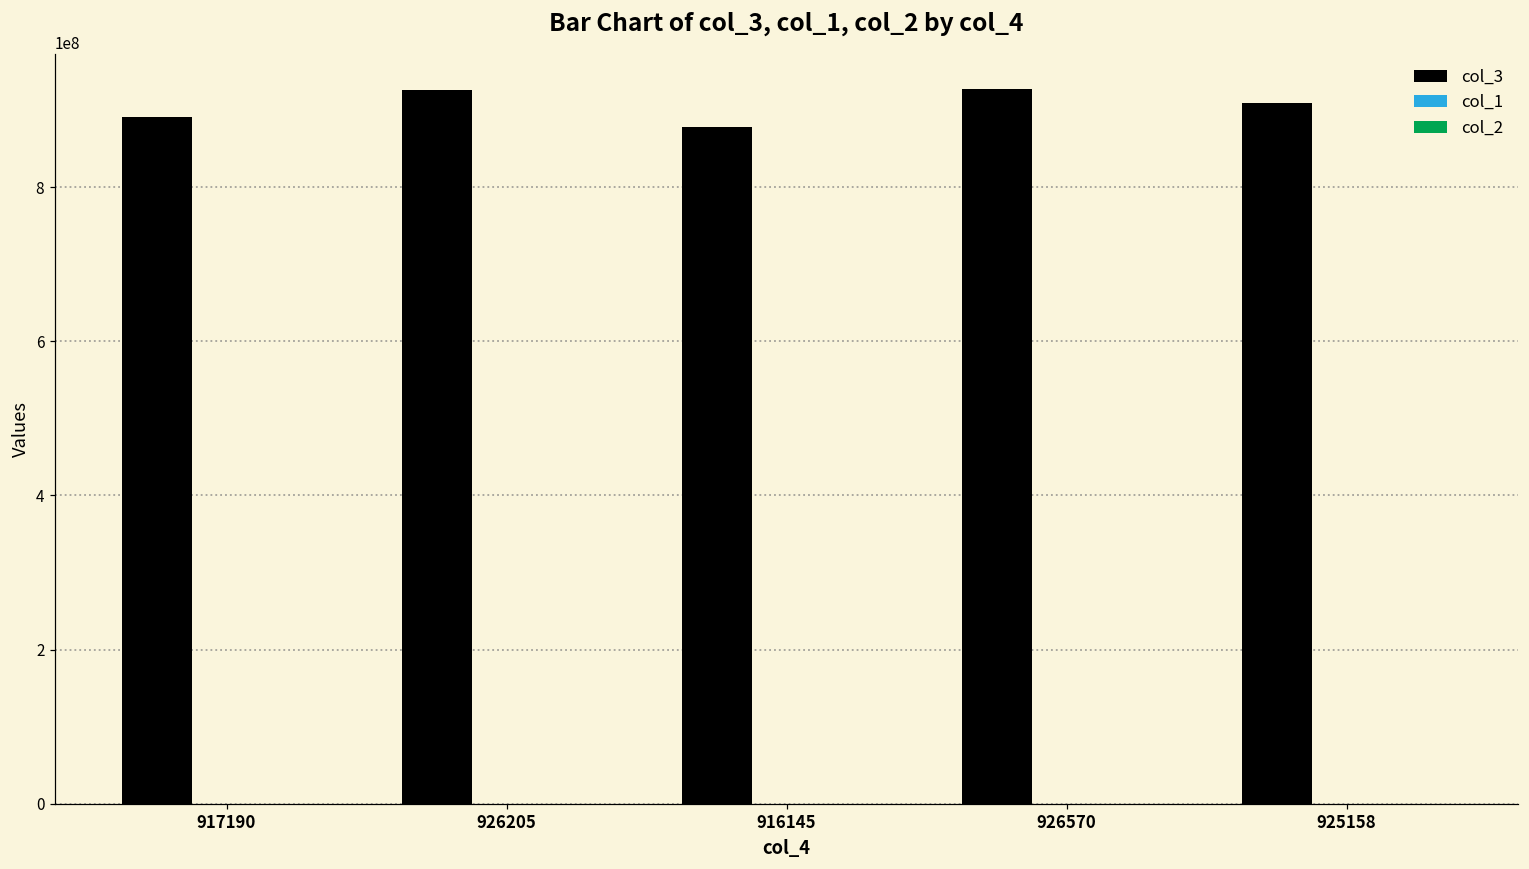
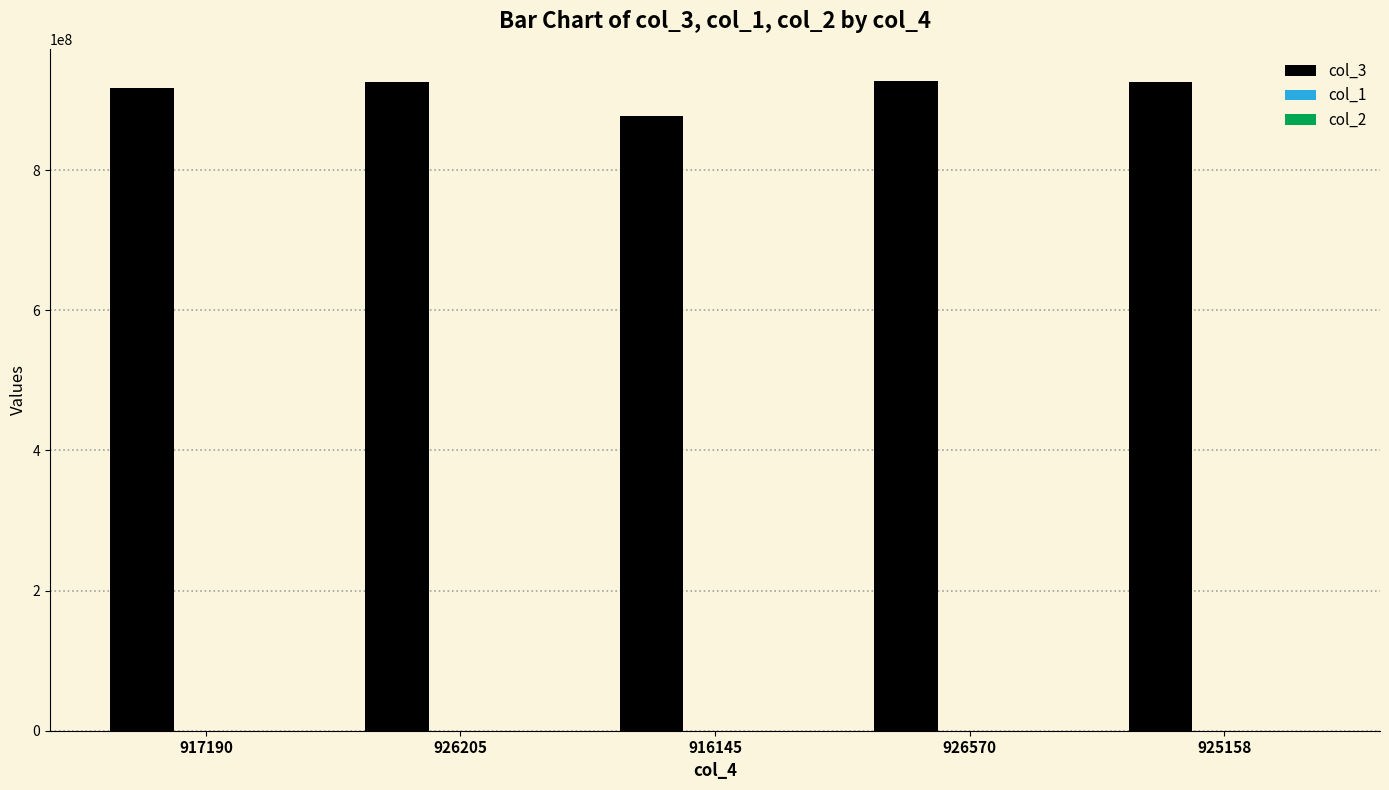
  {
    "col_3": {
-     "917190": 890000000,
+     "917190": 920000000,
      "926205": 930000000,
      "916145": 880000000,
      "926570": 930000000,
-     "925158": 910000000
+     "925158": 930000000
    }
  }
